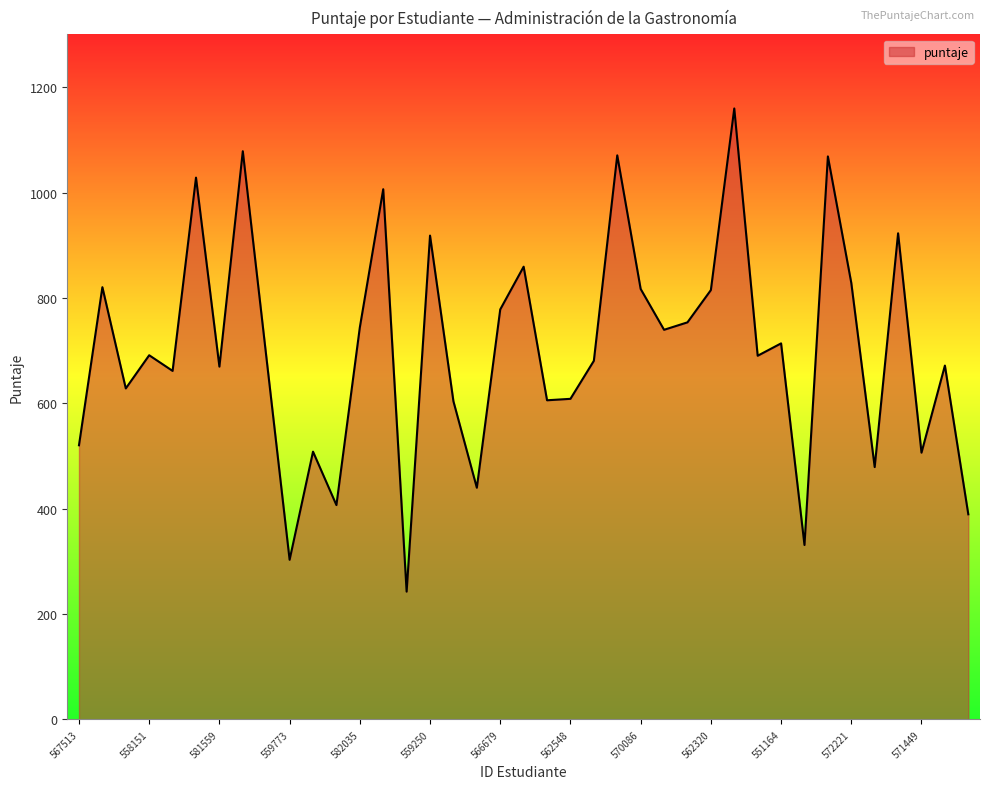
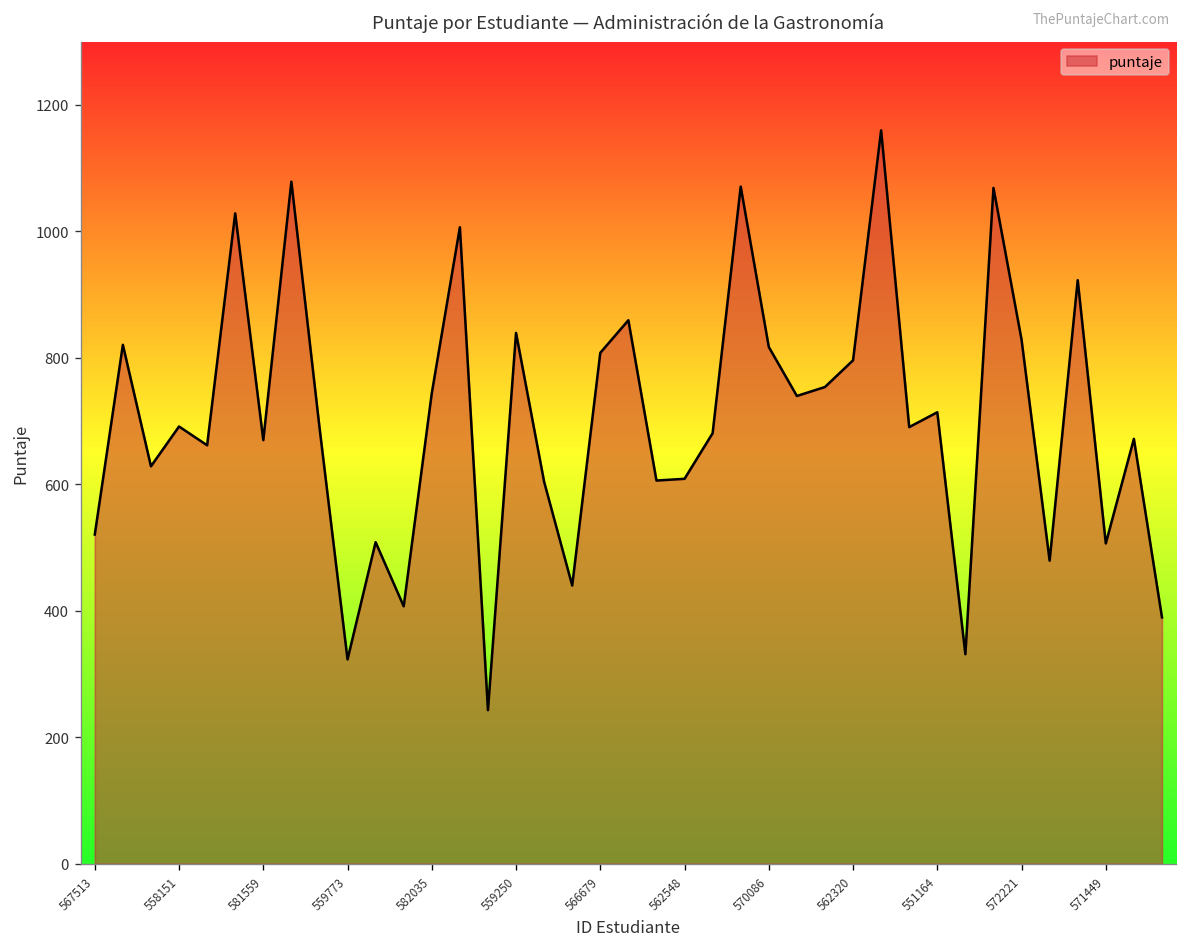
  {
    "567513": 520,
    "558151": 690,
    "581559": 670,
-   "559773": 300,
+   "559773": 320,
    "582035": 740,
-   "559250": 920,
-   "566679": 780,
+   "559250": 840,
+   "566679": 810,
    "562548": 610,
    "570086": 820,
-   "562320": 810,
+   "562320": 800,
    "551164": 710,
    "572221": 830,
    "571449": 510
  }
